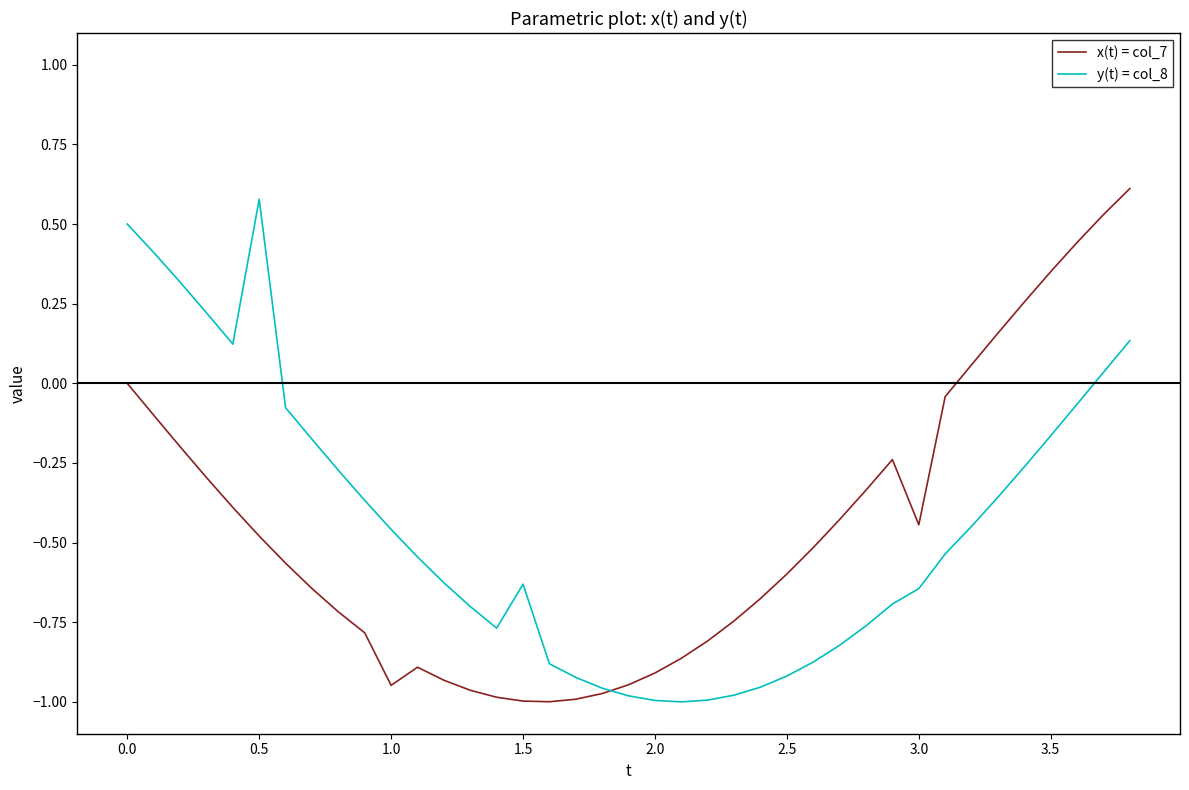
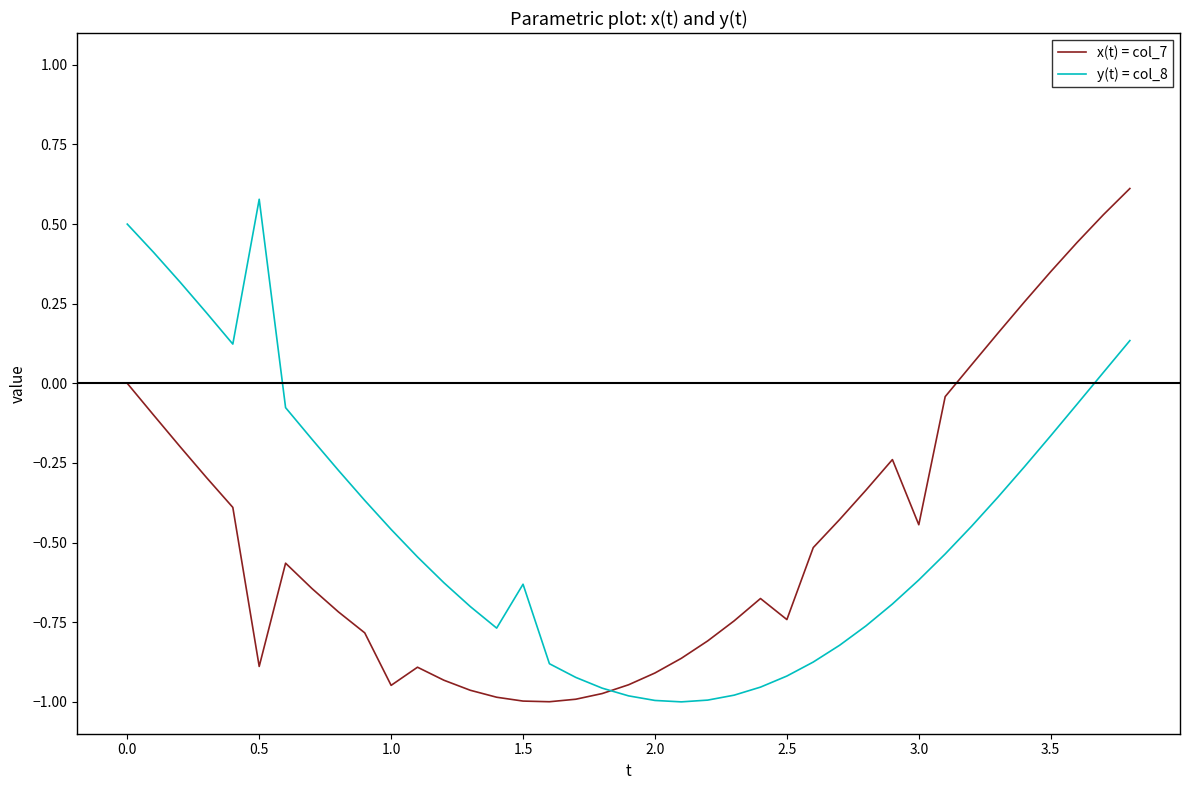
  {
    "x(t) = col_7": {
      "0.0": 0.00,
-     "0.5": -0.48,
+     "0.5": -0.89,
      "1.0": -0.95,
      "1.5": -1.00,
      "2.0": -0.91,
-     "2.5": -0.60,
+     "2.5": -0.74,
      "3.0": -0.44,
      "3.5": 0.35
    },
    "y(t) = col_8": {
      "0.0": 0.50,
      "0.5": 0.58,
      "1.0": -0.46,
      "1.5": -0.63,
      "2.0": -1.00,
      "2.5": -0.92,
-     "3.0": -0.64,
+     "3.0": -0.62,
      "3.5": -0.16
    }
  }
